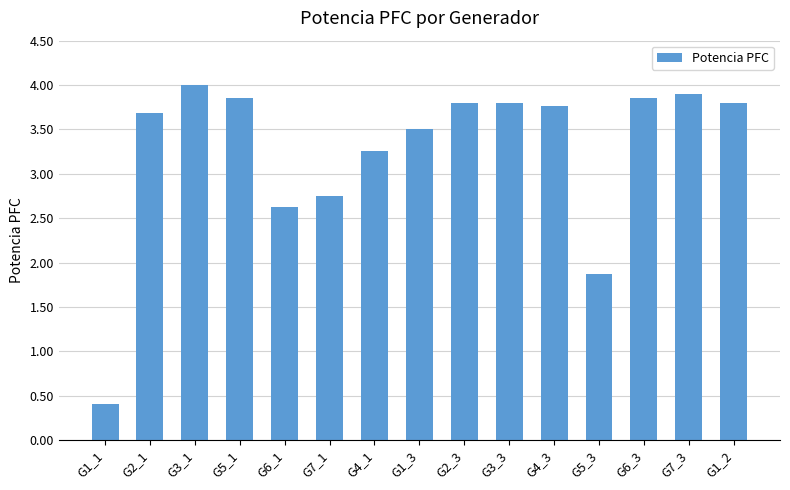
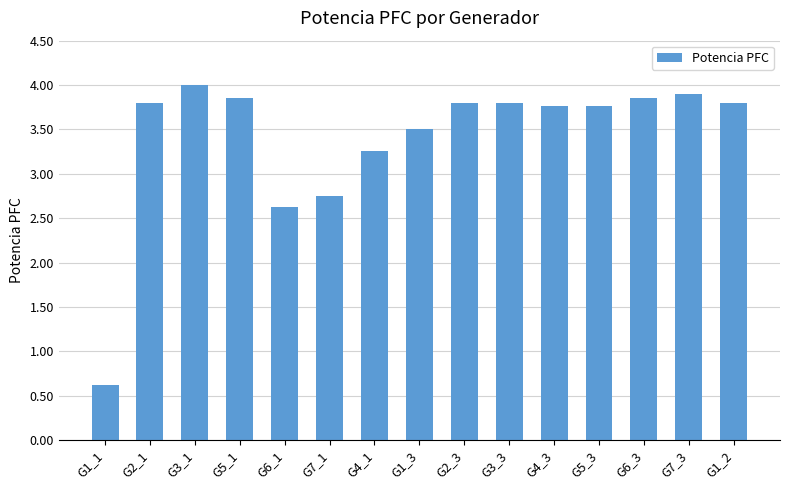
  {
-   "G1_1": 0.4,
-   "G2_1": 3.7,
+   "G1_1": 0.6,
+   "G2_1": 3.8,
    "G3_1": 4.0,
    "G5_1": 3.9,
    "G6_1": 2.6,
    "G7_1": 2.8,
    "G4_1": 3.3,
    "G1_3": 3.5,
    "G2_3": 3.8,
    "G3_3": 3.8,
    "G4_3": 3.8,
-   "G5_3": 1.9,
+   "G5_3": 3.8,
    "G6_3": 3.9,
    "G7_3": 3.9,
    "G1_2": 3.8
  }
